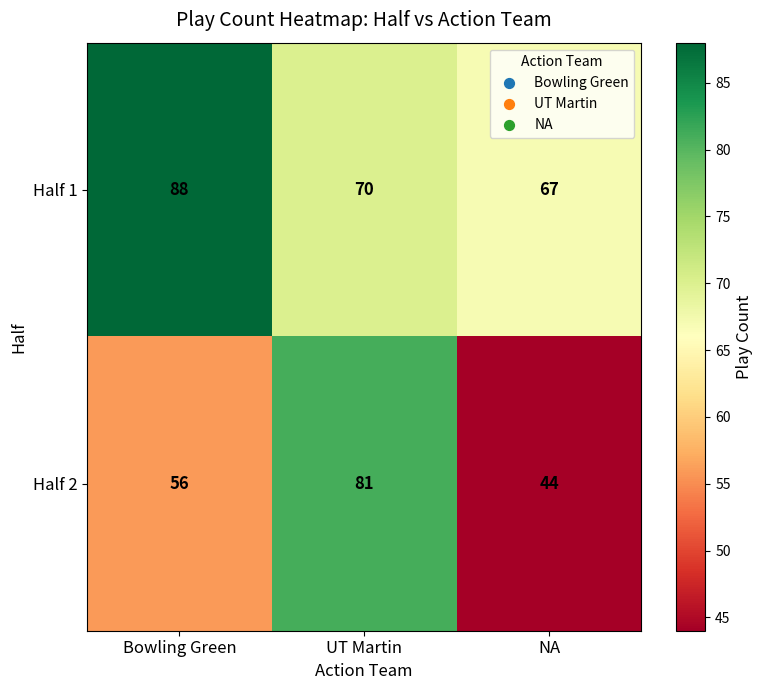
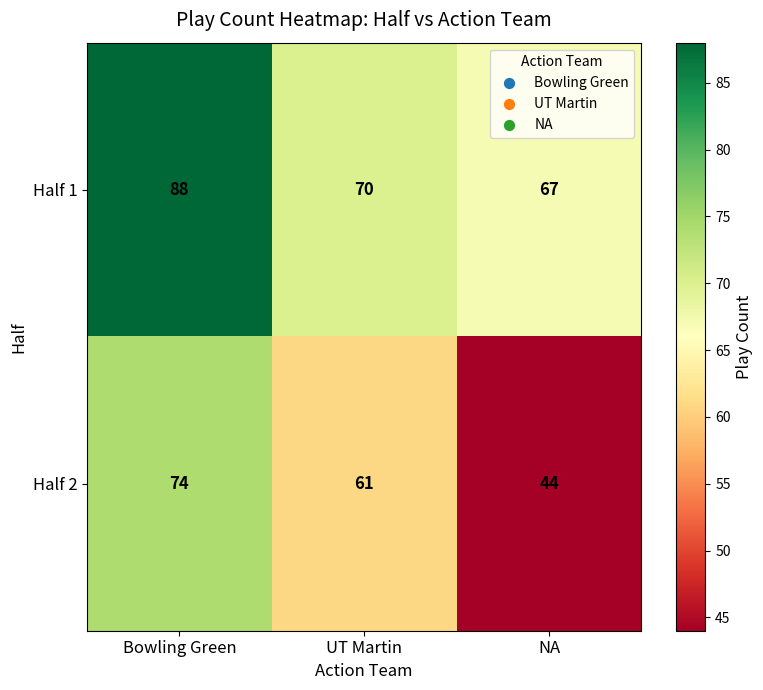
  {
    "Half 1": {
      "Bowling Green": 88,
      "UT Martin": 70,
      "NA": 67
    },
    "Half 2": {
-     "Bowling Green": 56,
-     "UT Martin": 81,
+     "Bowling Green": 74,
+     "UT Martin": 61,
      "NA": 44
    }
  }
